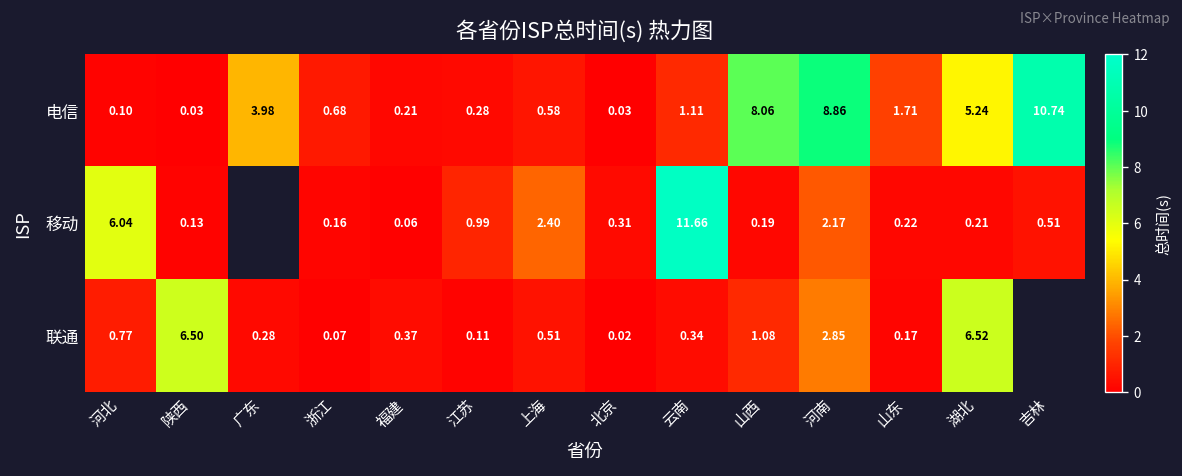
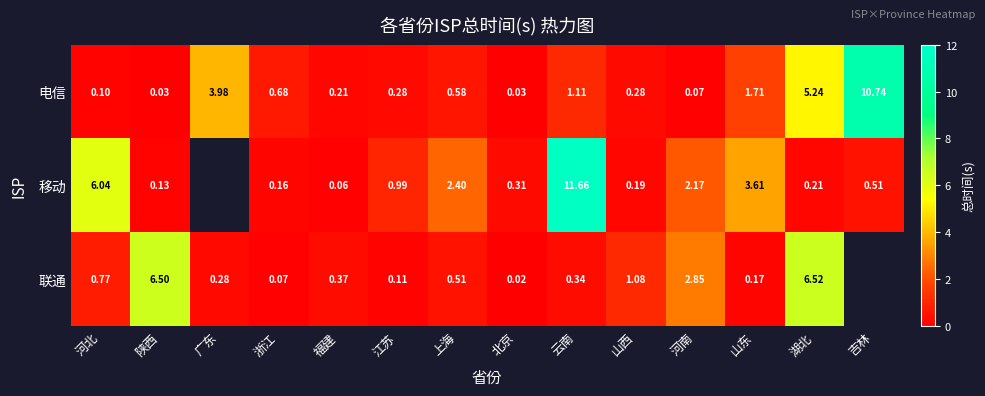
  {
    "电信": {
      "河北": 0.10,
      "陕西": 0.03,
      "广东": 3.98,
      "浙江": 0.68,
      "福建": 0.21,
      "江苏": 0.28,
      "上海": 0.58,
      "北京": 0.03,
      "云南": 1.11,
-     "山西": 8.06,
-     "河南": 8.86,
+     "山西": 0.28,
+     "河南": 0.07,
      "山东": 1.71,
      "湖北": 5.24,
      "吉林": 10.74
    },
    "移动": {
      "河北": 6.04,
      "陕西": 0.13,
      "浙江": 0.16,
      "福建": 0.06,
      "江苏": 0.99,
      "上海": 2.40,
      "北京": 0.31,
      "云南": 11.66,
      "山西": 0.19,
      "河南": 2.17,
-     "山东": 0.22,
+     "山东": 3.61,
      "湖北": 0.21,
      "吉林": 0.51
    },
    "联通": {
      "河北": 0.77,
      "陕西": 6.50,
      "广东": 0.28,
      "浙江": 0.07,
      "福建": 0.37,
      "江苏": 0.11,
      "上海": 0.51,
      "北京": 0.02,
      "云南": 0.34,
      "山西": 1.08,
      "河南": 2.85,
      "山东": 0.17,
      "湖北": 6.52
    }
  }
